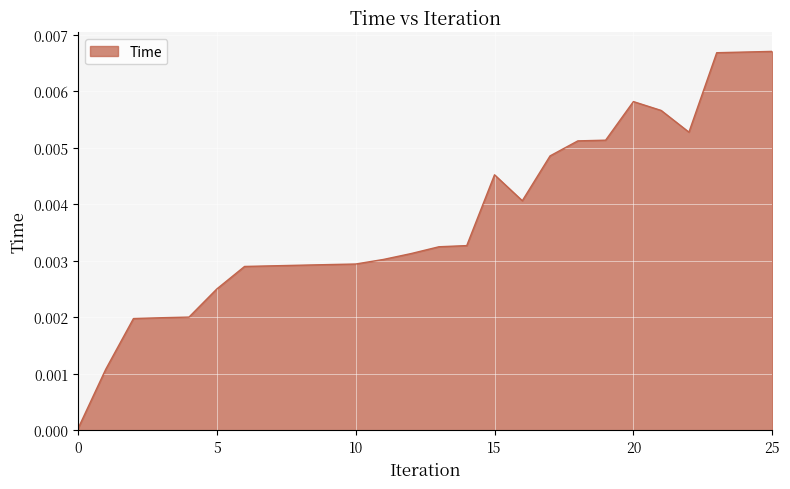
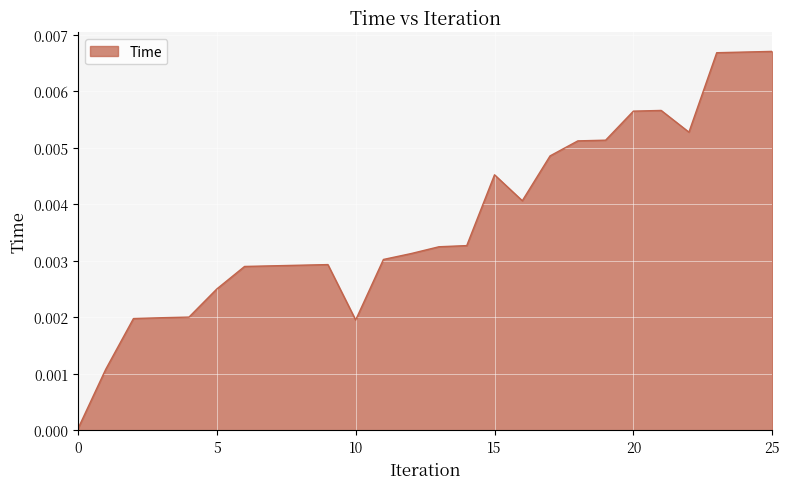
  {
    "0": 0.0000,
    "5": 0.0025,
-   "10": 0.0029,
+   "10": 0.0020,
    "15": 0.0045,
-   "20": 0.0058,
+   "20": 0.0056,
    "25": 0.0067
  }
